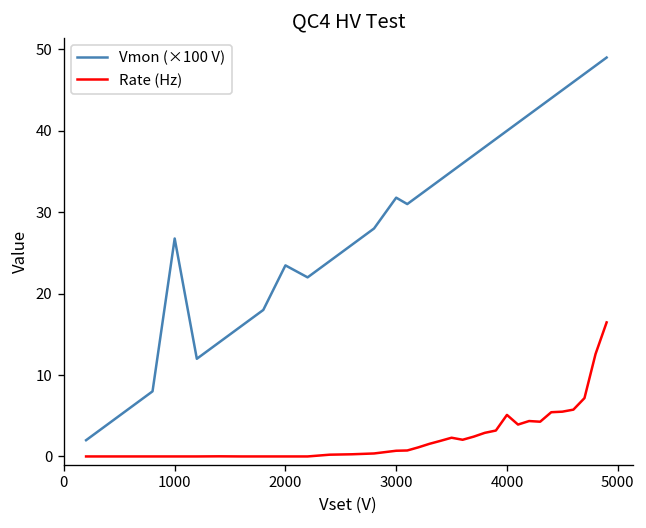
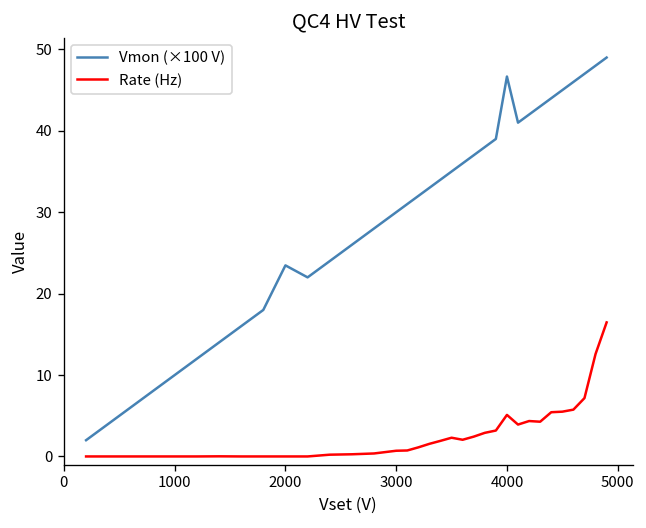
  {
    "Vmon (×100 V)": {
-     "1000": 27,
+     "1000": 10,
      "2000": 23,
-     "3000": 32,
-     "4000": 40
+     "3000": 30,
+     "4000": 47
    },
    "Rate (Hz)": {
      "1000": 0,
      "2000": 0,
      "3000": 1,
      "4000": 5
    }
  }
